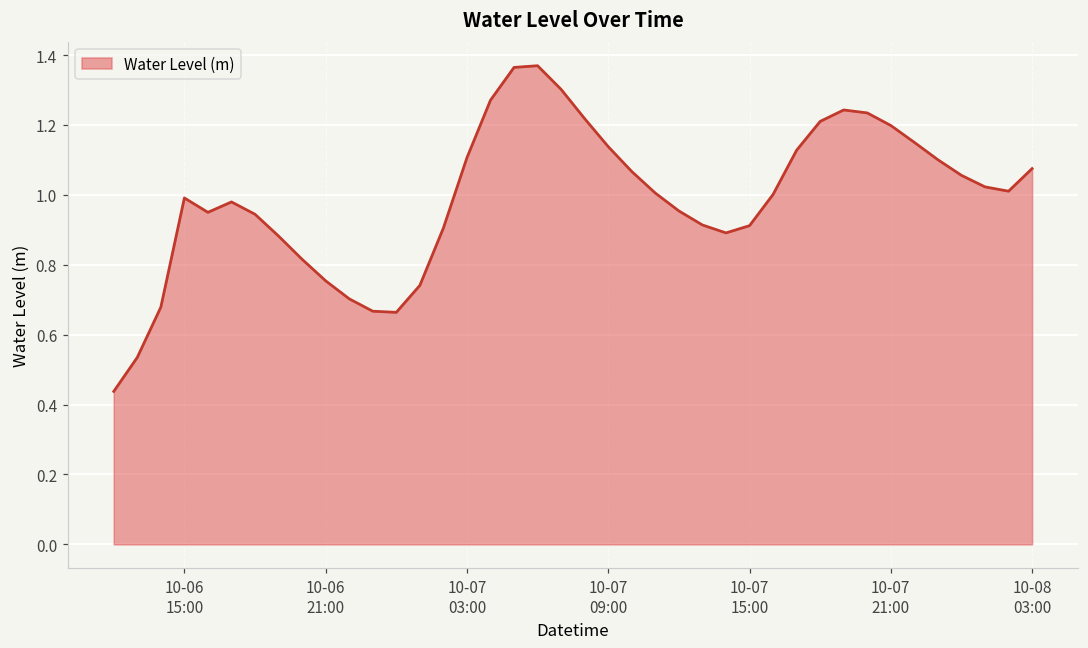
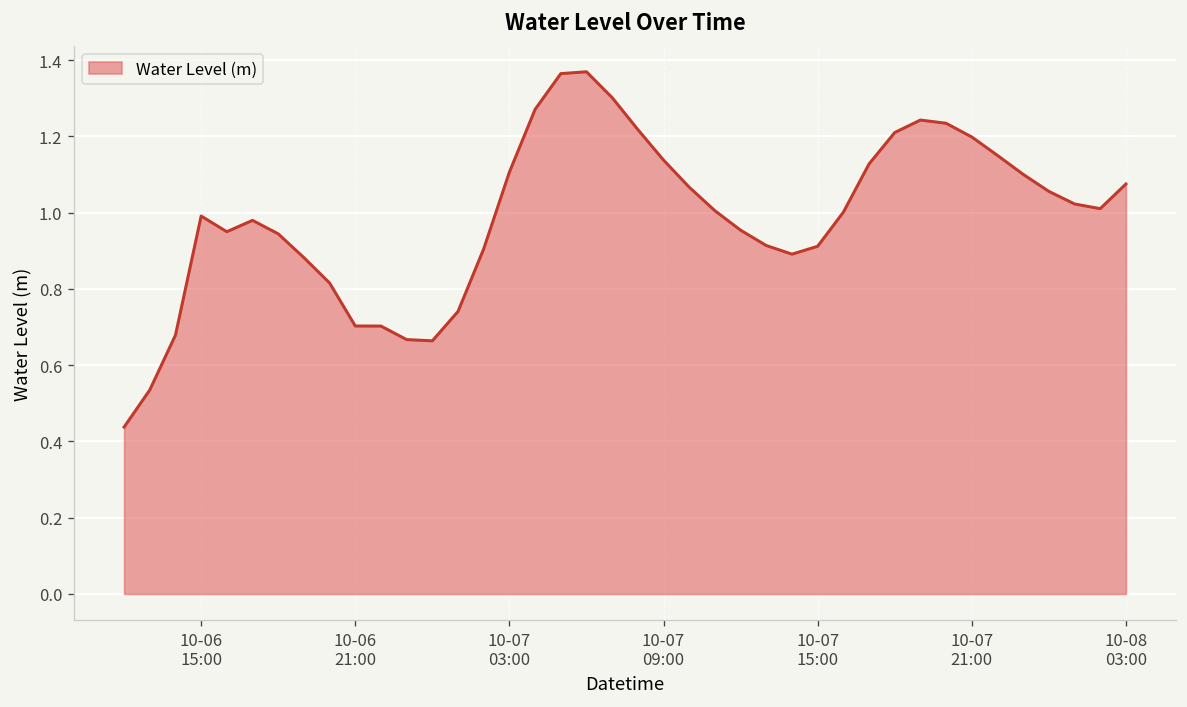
  {
    "10-06 15:00": 0.99,
-   "10-06 21:00": 0.75,
+   "10-06 21:00": 0.70,
    "10-07 03:00": 1.11,
    "10-07 09:00": 1.14,
    "10-07 15:00": 0.91,
    "10-07 21:00": 1.20,
    "10-08 03:00": 1.08
  }
